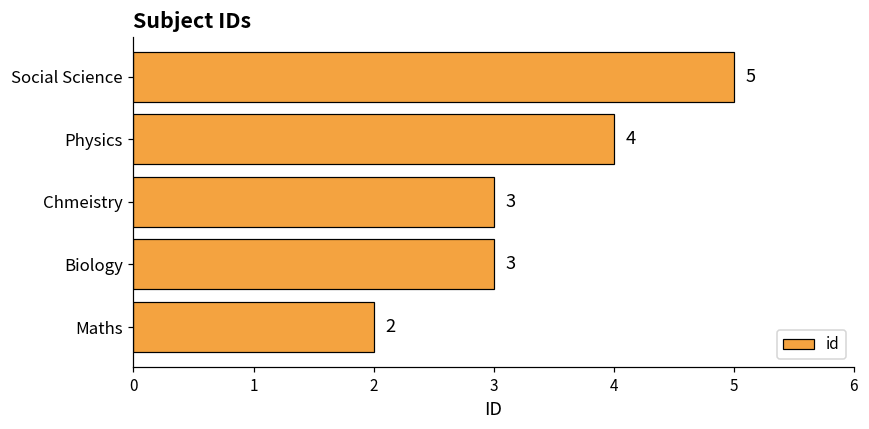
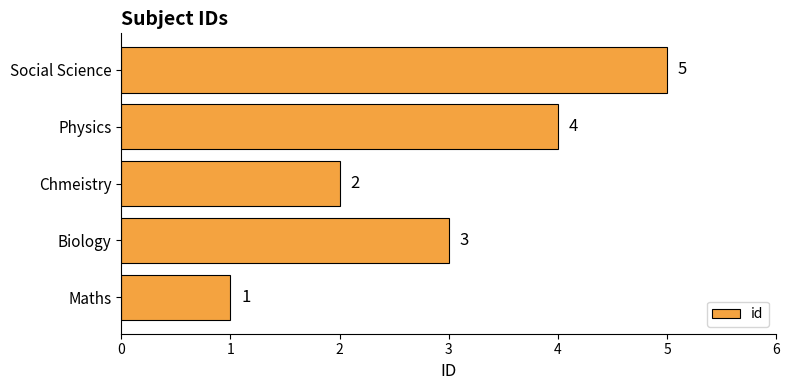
  {
    "Social Science": 5,
    "Physics": 4,
-   "Chmeistry": 3,
+   "Chmeistry": 2,
    "Biology": 3,
-   "Maths": 2
+   "Maths": 1
  }
